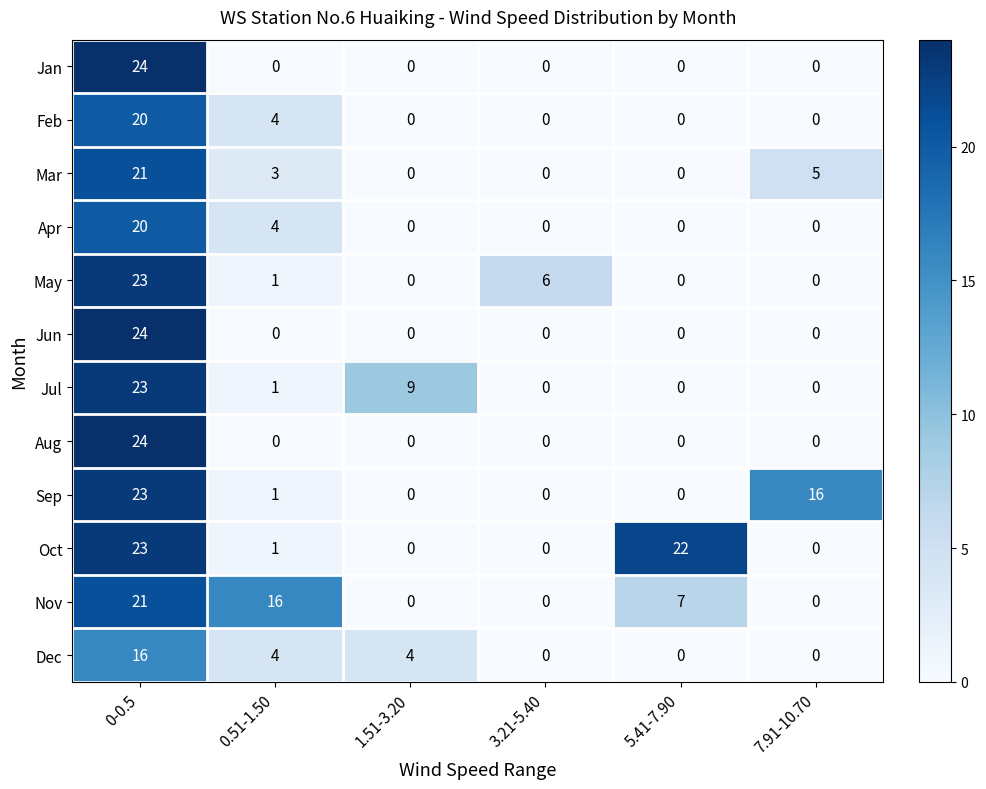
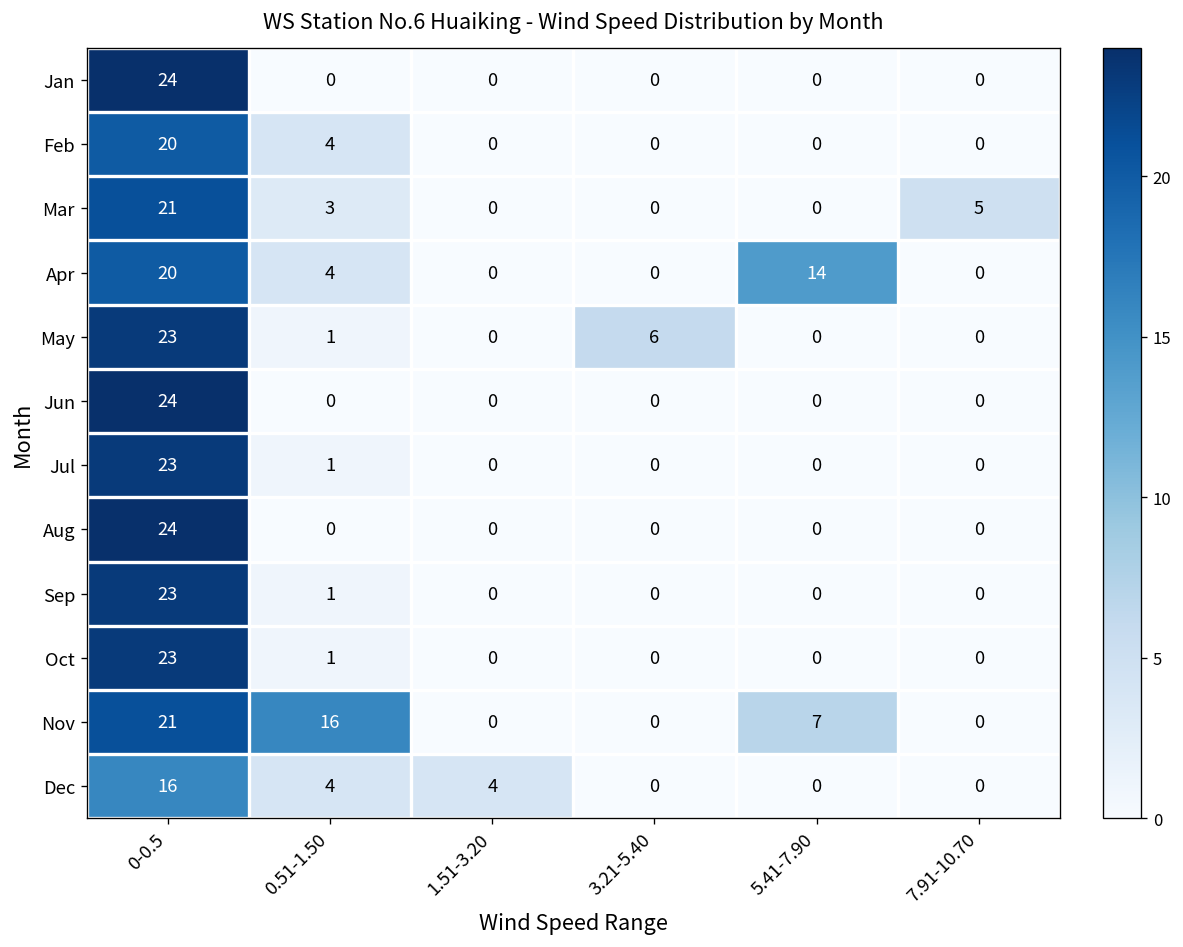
  {
    "Jan": {
      "0-0.5": 24,
      "0.51-1.50": 0,
      "1.51-3.20": 0,
      "3.21-5.40": 0,
      "5.41-7.90": 0,
      "7.91-10.70": 0
    },
    "Feb": {
      "0-0.5": 20,
      "0.51-1.50": 4,
      "1.51-3.20": 0,
      "3.21-5.40": 0,
      "5.41-7.90": 0,
      "7.91-10.70": 0
    },
    "Mar": {
      "0-0.5": 21,
      "0.51-1.50": 3,
      "1.51-3.20": 0,
      "3.21-5.40": 0,
      "5.41-7.90": 0,
      "7.91-10.70": 5
    },
    "Apr": {
      "0-0.5": 20,
      "0.51-1.50": 4,
      "1.51-3.20": 0,
      "3.21-5.40": 0,
-     "5.41-7.90": 0,
+     "5.41-7.90": 14,
      "7.91-10.70": 0
    },
    "May": {
      "0-0.5": 23,
      "0.51-1.50": 1,
      "1.51-3.20": 0,
      "3.21-5.40": 6,
      "5.41-7.90": 0,
      "7.91-10.70": 0
    },
    "Jun": {
      "0-0.5": 24,
      "0.51-1.50": 0,
      "1.51-3.20": 0,
      "3.21-5.40": 0,
      "5.41-7.90": 0,
      "7.91-10.70": 0
    },
    "Jul": {
      "0-0.5": 23,
      "0.51-1.50": 1,
-     "1.51-3.20": 9,
+     "1.51-3.20": 0,
      "3.21-5.40": 0,
      "5.41-7.90": 0,
      "7.91-10.70": 0
    },
    "Aug": {
      "0-0.5": 24,
      "0.51-1.50": 0,
      "1.51-3.20": 0,
      "3.21-5.40": 0,
      "5.41-7.90": 0,
      "7.91-10.70": 0
    },
    "Sep": {
      "0-0.5": 23,
      "0.51-1.50": 1,
      "1.51-3.20": 0,
      "3.21-5.40": 0,
      "5.41-7.90": 0,
-     "7.91-10.70": 16
+     "7.91-10.70": 0
    },
    "Oct": {
      "0-0.5": 23,
      "0.51-1.50": 1,
      "1.51-3.20": 0,
      "3.21-5.40": 0,
-     "5.41-7.90": 22,
+     "5.41-7.90": 0,
      "7.91-10.70": 0
    },
    "Nov": {
      "0-0.5": 21,
      "0.51-1.50": 16,
      "1.51-3.20": 0,
      "3.21-5.40": 0,
      "5.41-7.90": 7,
      "7.91-10.70": 0
    },
    "Dec": {
      "0-0.5": 16,
      "0.51-1.50": 4,
      "1.51-3.20": 4,
      "3.21-5.40": 0,
      "5.41-7.90": 0,
      "7.91-10.70": 0
    }
  }
